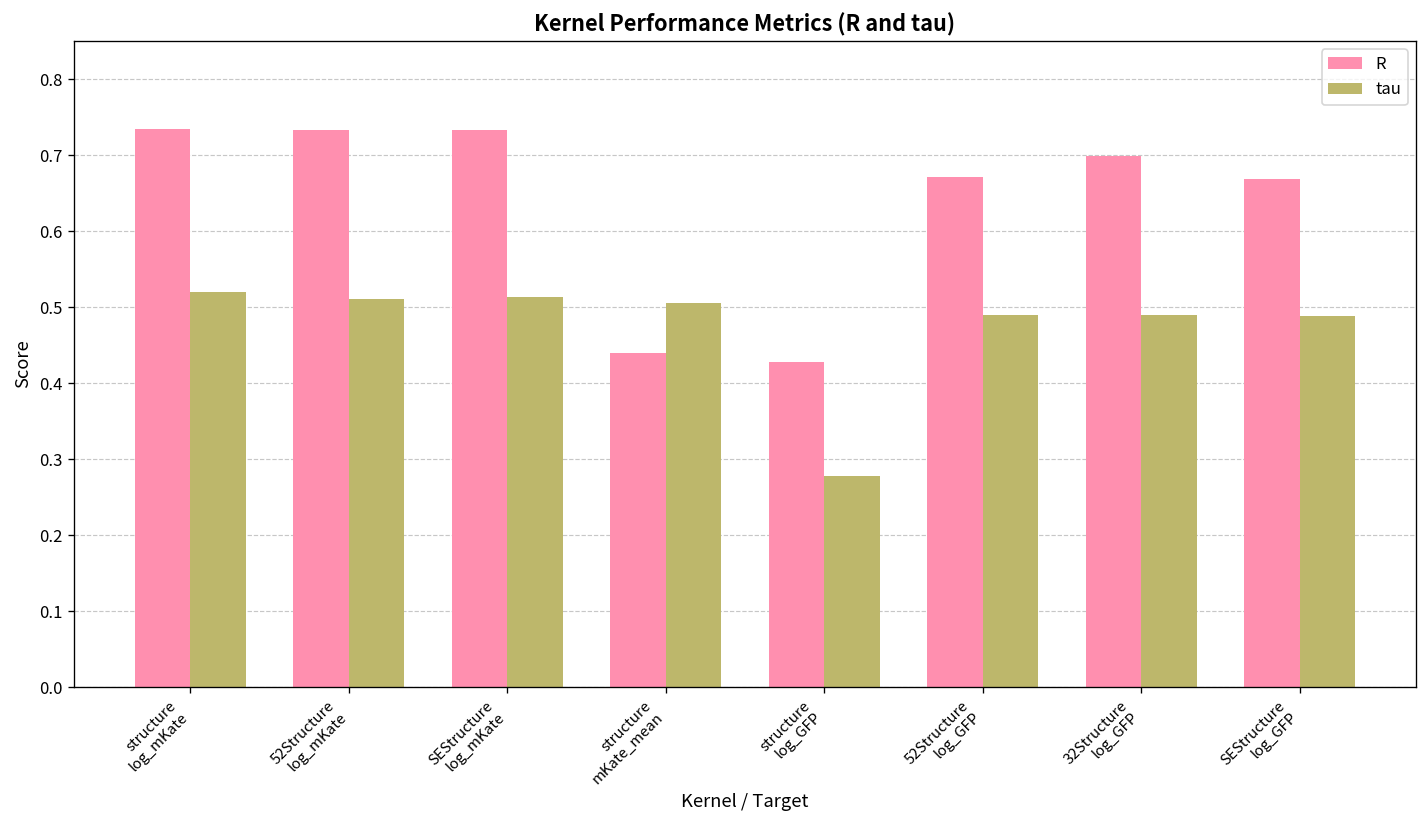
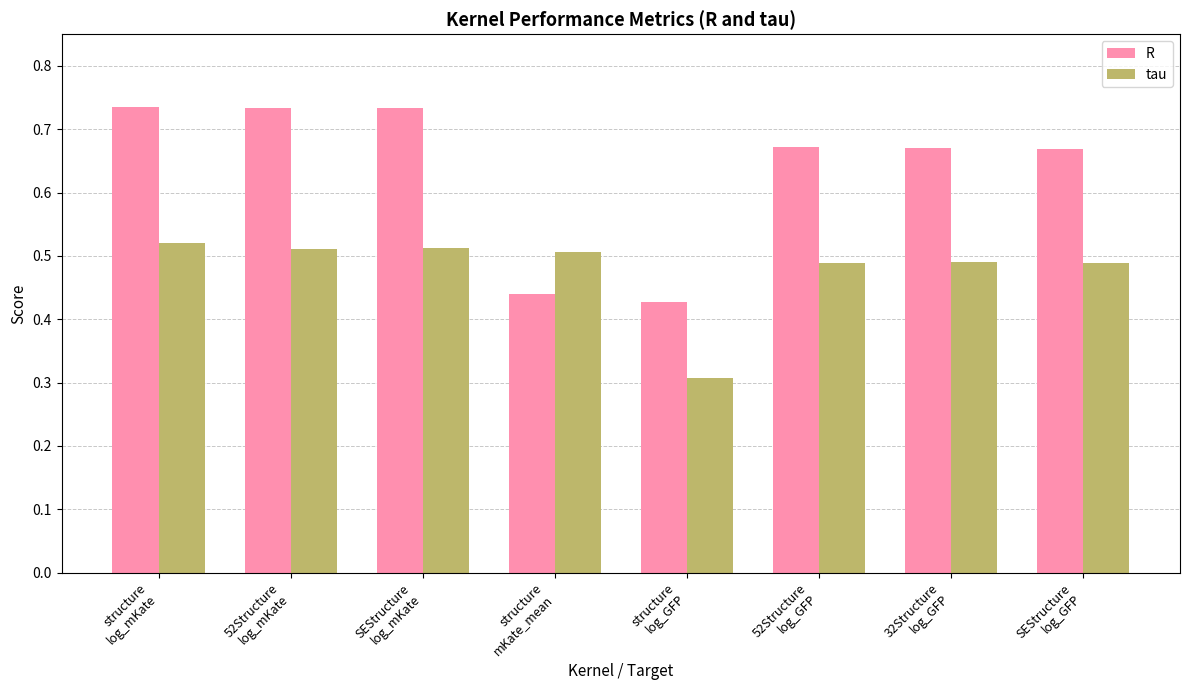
  {
    "R": {
      "structure log_mKate": 0.73,
      "52Structure log_mKate": 0.73,
      "SEStructure log_mKate": 0.73,
      "structure mKate_mean": 0.44,
      "structure log_GFP": 0.43,
      "52Structure log_GFP": 0.67,
-     "32Structure log_GFP": 0.70,
+     "32Structure log_GFP": 0.67,
      "SEStructure log_GFP": 0.67
    },
    "tau": {
      "structure log_mKate": 0.52,
      "52Structure log_mKate": 0.51,
      "SEStructure log_mKate": 0.51,
      "structure mKate_mean": 0.51,
-     "structure log_GFP": 0.28,
+     "structure log_GFP": 0.31,
      "52Structure log_GFP": 0.49,
      "32Structure log_GFP": 0.49,
      "SEStructure log_GFP": 0.49
    }
  }
